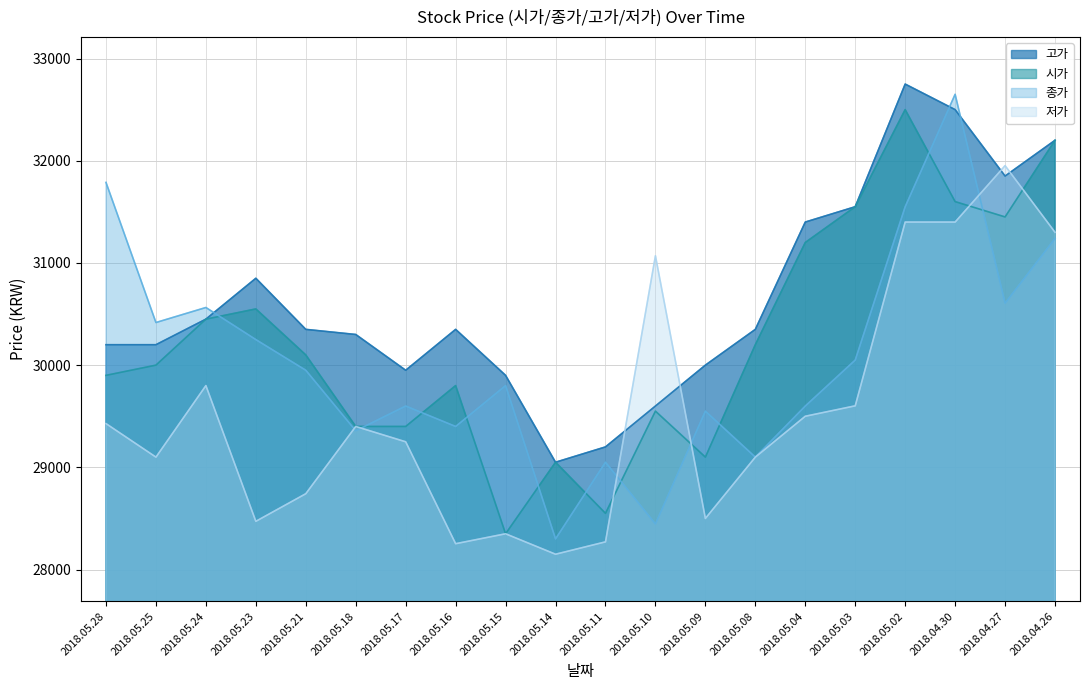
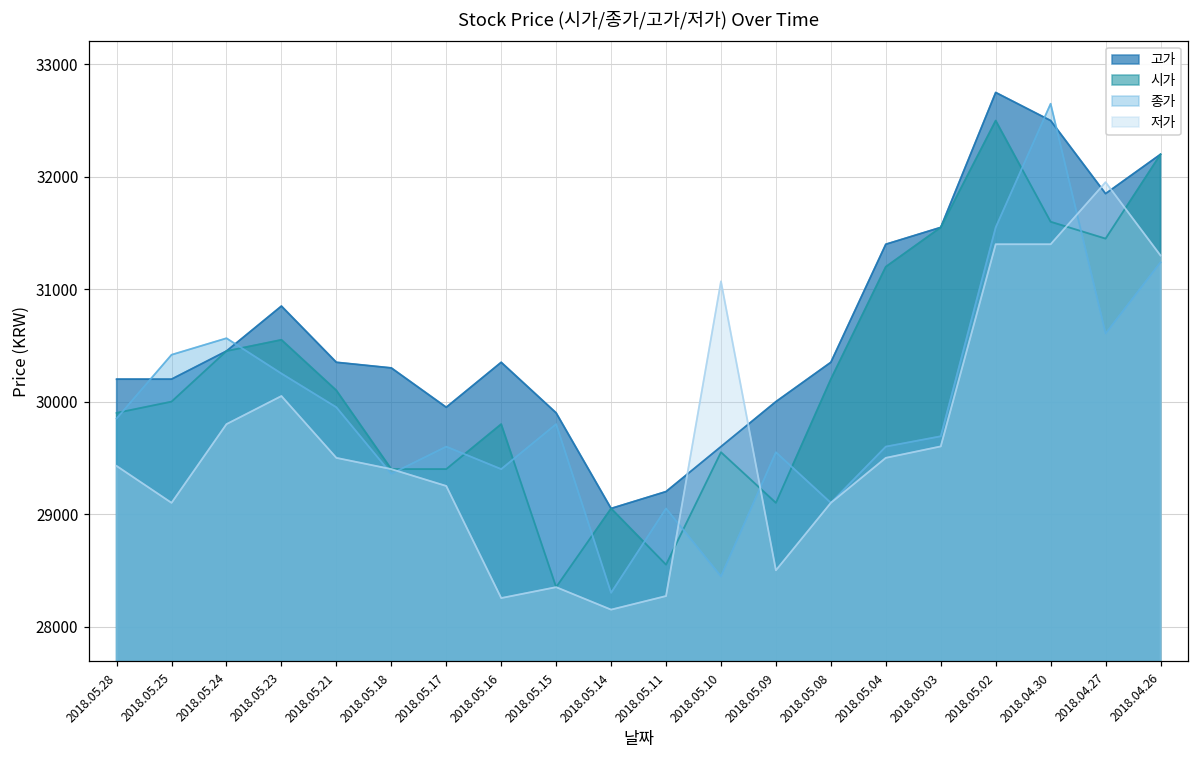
  {
    "종가": {
-     "2018.05.28": 31790,
+     "2018.05.28": 29850,
      "2018.05.25": 30420,
      "2018.05.24": 30560,
      "2018.05.23": 30250,
      "2018.05.21": 29950,
      "2018.05.18": 29360,
      "2018.05.17": 29600,
      "2018.05.16": 29400,
      "2018.05.15": 29800,
      "2018.05.14": 28300,
      "2018.05.11": 29050,
      "2018.05.10": 28450,
      "2018.05.09": 29550,
      "2018.05.04": 29600,
-     "2018.05.03": 30050,
+     "2018.05.03": 29690,
      "2018.05.02": 31550,
      "2018.04.30": 32650,
      "2018.04.27": 30610,
      "2018.04.26": 31240
    },
    "저가": {
      "2018.05.28": 29430,
      "2018.05.25": 29100,
      "2018.05.24": 29800,
-     "2018.05.23": 28470,
-     "2018.05.21": 28740,
+     "2018.05.23": 30050,
+     "2018.05.21": 29500,
      "2018.05.17": 29250,
      "2018.05.16": 28250,
      "2018.05.14": 28150,
      "2018.05.11": 28270,
      "2018.05.10": 31070,
      "2018.05.09": 28500,
      "2018.05.04": 29500,
      "2018.05.03": 29600,
      "2018.05.02": 31400,
      "2018.04.30": 31400,
      "2018.04.27": 31950,
      "2018.04.26": 31300
    }
  }
